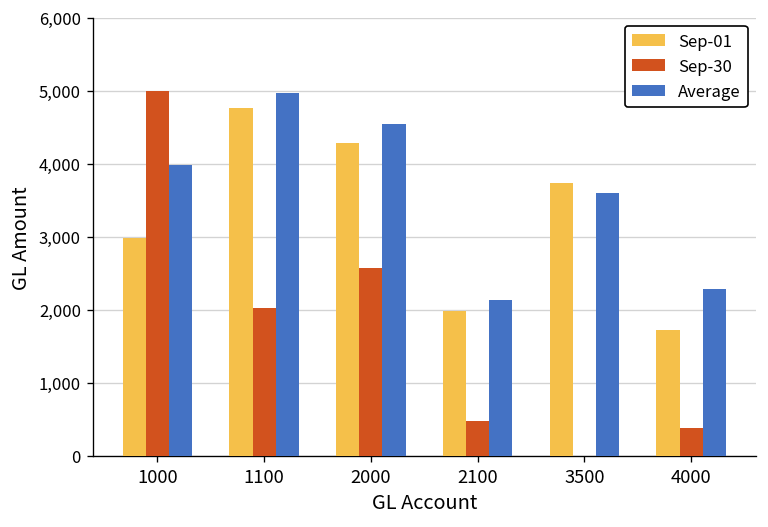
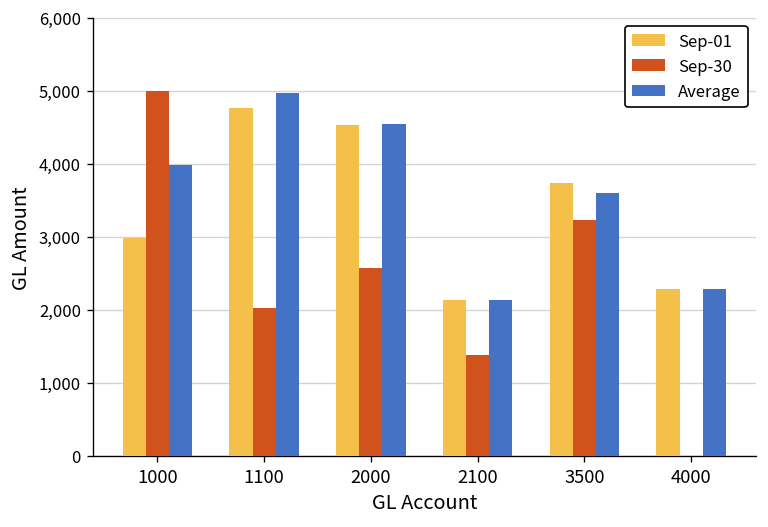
  {
    "Sep-01": {
      "1000": "3,000",
      "1100": "4,800",
-     "2000": "4,300",
-     "2100": "2,000",
+     "2000": "4,500",
+     "2100": "2,100",
      "3500": "3,700",
-     "4000": "1,700"
+     "4000": "2,300"
    },
    "Sep-30": {
      "1000": "5,000",
      "1100": "2,000",
      "2000": "2,600",
-     "2100": "500",
-     "3500": "0",
-     "4000": "400"
+     "2100": "1,400",
+     "3500": "3,200",
+     "4000": "0"
    },
    "Average": {
      "1000": "4,000",
      "1100": "5,000",
      "2000": "4,500",
      "2100": "2,100",
      "3500": "3,600",
      "4000": "2,300"
    }
  }
